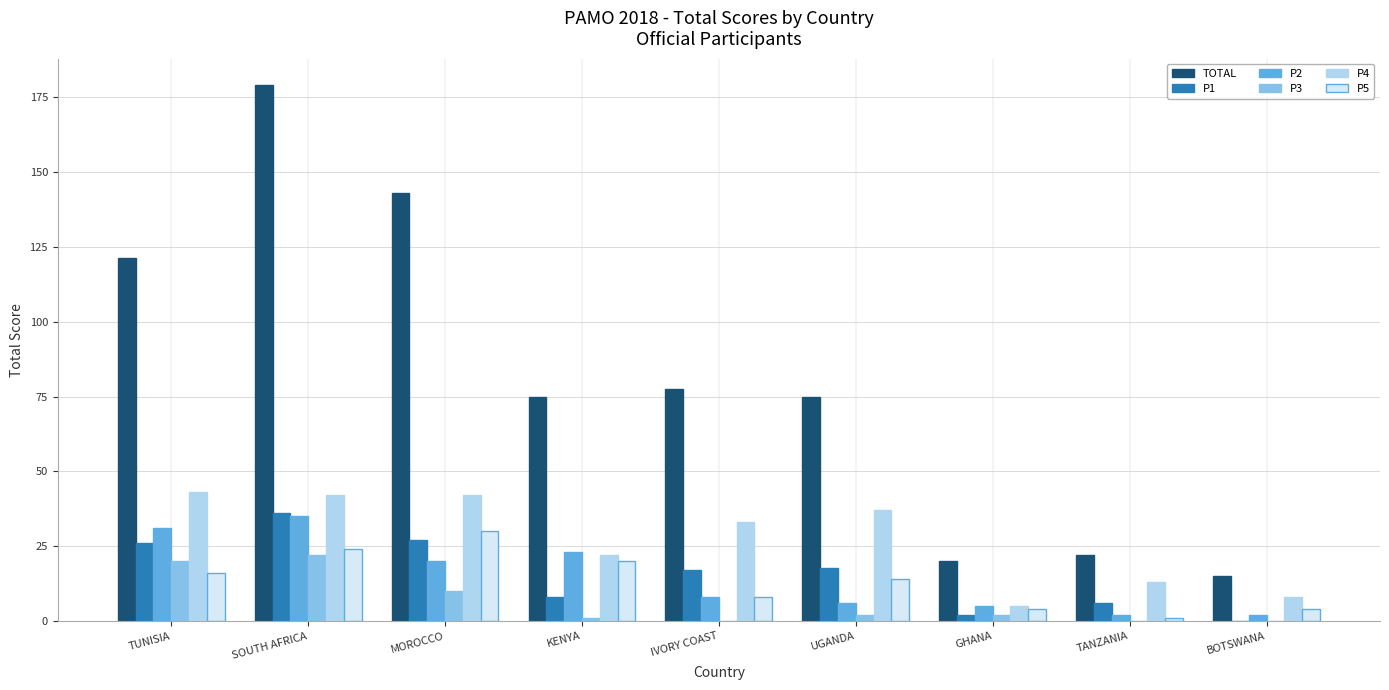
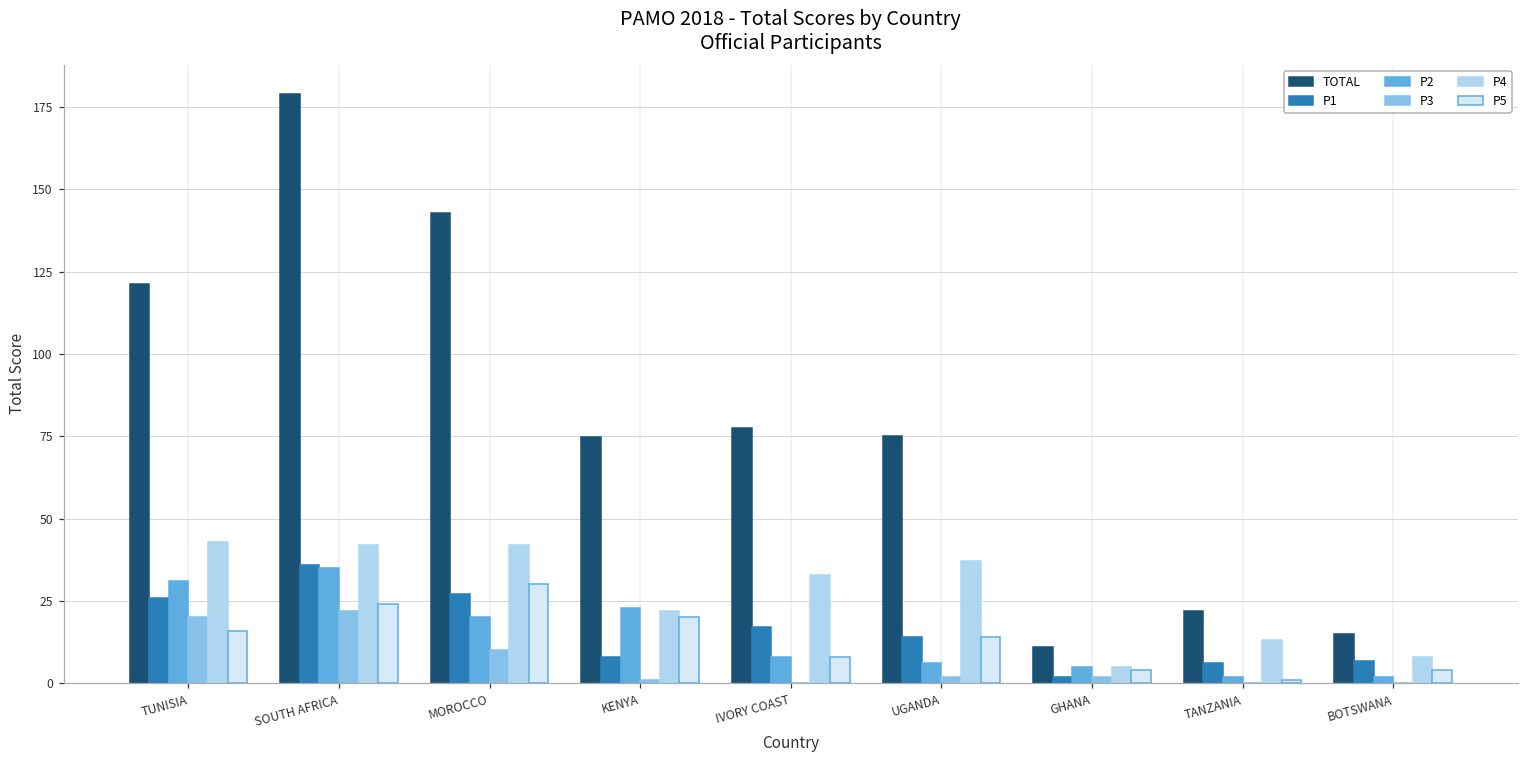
  {
    "TOTAL": {
      "TUNISIA": 121,
      "SOUTH AFRICA": 179,
      "MOROCCO": 143,
      "KENYA": 75,
      "IVORY COAST": 78,
      "UGANDA": 75,
-     "GHANA": 20,
+     "GHANA": 11,
      "TANZANIA": 22,
      "BOTSWANA": 15
    },
    "P1": {
      "TUNISIA": 26,
      "SOUTH AFRICA": 36,
      "MOROCCO": 27,
      "KENYA": 8,
      "IVORY COAST": 17,
-     "UGANDA": 18,
+     "UGANDA": 14,
      "GHANA": 2,
      "TANZANIA": 6,
-     "BOTSWANA": 0
+     "BOTSWANA": 7
    }
  }
